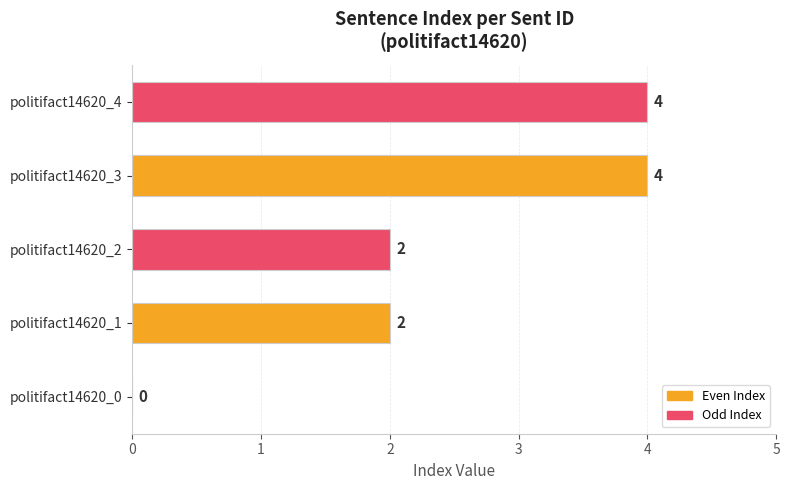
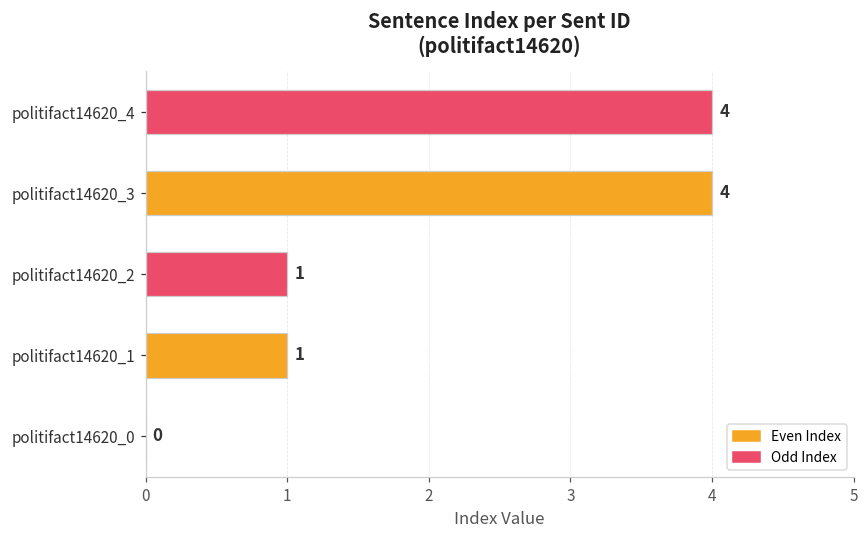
  {
    "politifact14620_4": 4,
    "politifact14620_3": 4,
-   "politifact14620_2": 2,
-   "politifact14620_1": 2,
+   "politifact14620_2": 1,
+   "politifact14620_1": 1,
    "politifact14620_0": 0
  }
